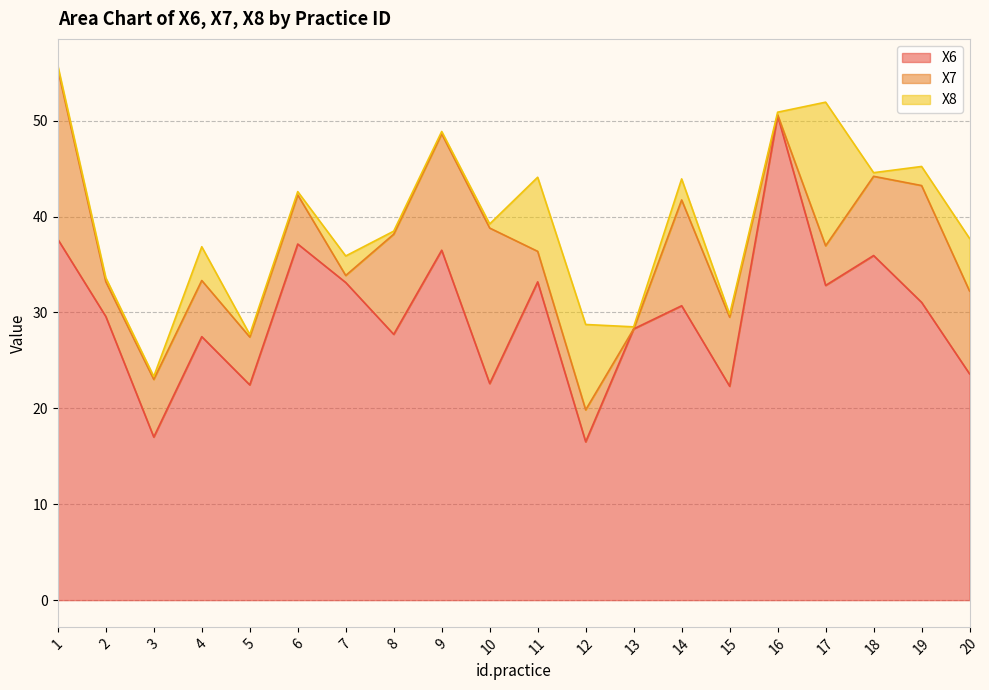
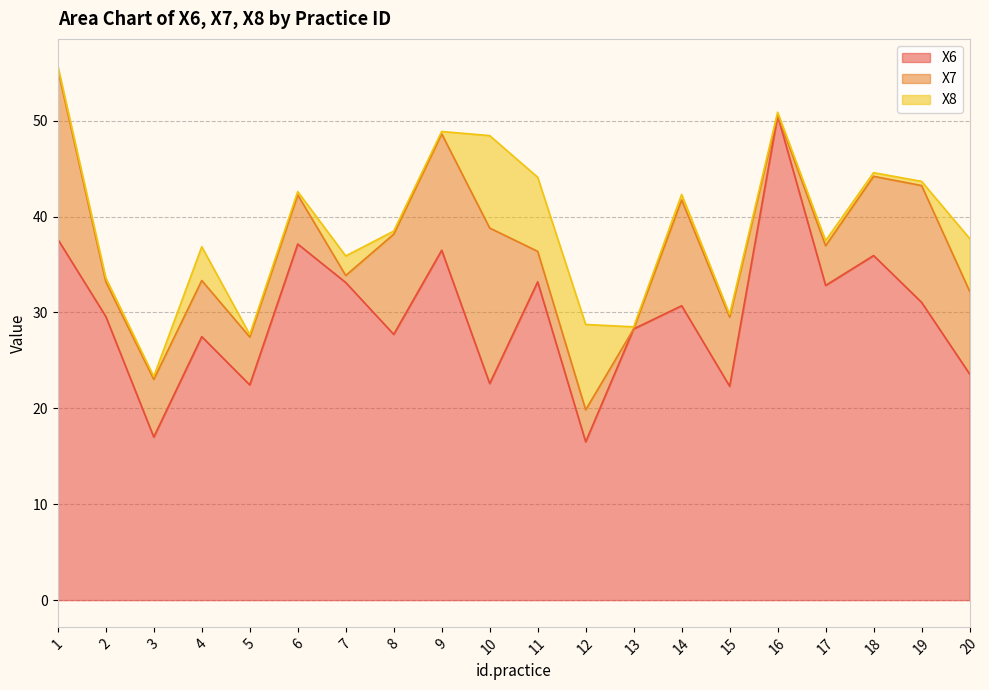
  {
    "X8": {
      "1": 0,
      "2": 0,
      "3": 0,
      "4": 4,
      "6": 0,
      "7": 2,
      "8": 0,
-     "10": 0,
+     "10": 10,
      "11": 8,
      "12": 9,
-     "14": 2,
+     "14": 1,
      "15": 0,
      "16": 0,
-     "17": 15,
+     "17": 1,
      "18": 0,
-     "19": 2,
+     "19": 0,
      "20": 5
    }
  }
